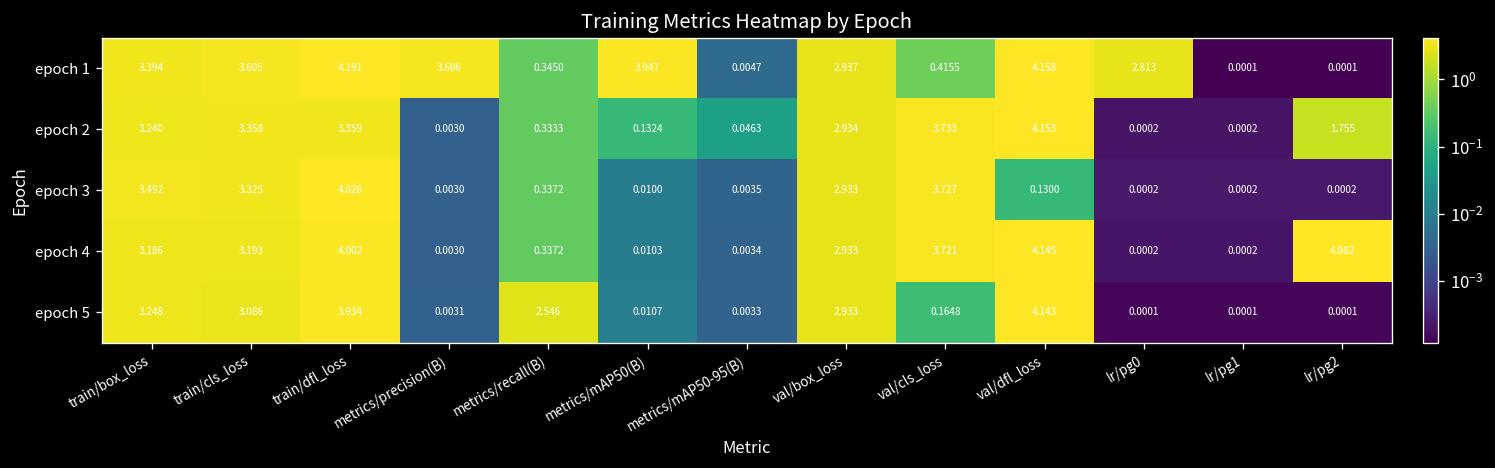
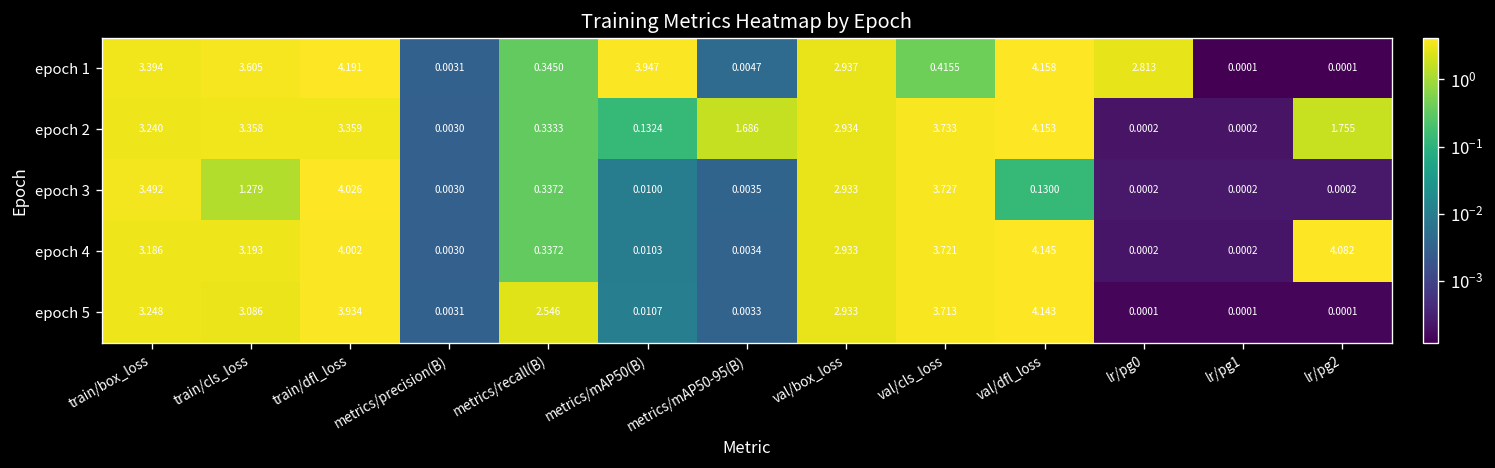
  {
    "epoch 1": {
      "train/box_loss": 3.394,
      "train/cls_loss": 3.605,
      "train/dfl_loss": 4.191,
-     "metrics/precision(B)": 3.606,
+     "metrics/precision(B)": 0.0031,
      "metrics/recall(B)": 0.3450,
      "metrics/mAP50(B)": 3.947,
      "metrics/mAP50-95(B)": 0.0047,
      "val/box_loss": 2.937,
      "val/cls_loss": 0.4155,
      "val/dfl_loss": 4.158,
      "lr/pg0": 2.813,
      "lr/pg1": 0.0001,
      "lr/pg2": 0.0001
    },
    "epoch 2": {
      "train/box_loss": 3.240,
      "train/cls_loss": 3.358,
      "train/dfl_loss": 3.359,
      "metrics/precision(B)": 0.0030,
      "metrics/recall(B)": 0.3333,
      "metrics/mAP50(B)": 0.1324,
-     "metrics/mAP50-95(B)": 0.0463,
+     "metrics/mAP50-95(B)": 1.686,
      "val/box_loss": 2.934,
      "val/cls_loss": 3.733,
      "val/dfl_loss": 4.153,
      "lr/pg0": 0.0002,
      "lr/pg1": 0.0002,
      "lr/pg2": 1.755
    },
    "epoch 3": {
      "train/box_loss": 3.492,
-     "train/cls_loss": 3.325,
+     "train/cls_loss": 1.279,
      "train/dfl_loss": 4.026,
      "metrics/precision(B)": 0.0030,
      "metrics/recall(B)": 0.3372,
      "metrics/mAP50(B)": 0.0100,
      "metrics/mAP50-95(B)": 0.0035,
      "val/box_loss": 2.933,
      "val/cls_loss": 3.727,
      "val/dfl_loss": 0.1300,
      "lr/pg0": 0.0002,
      "lr/pg1": 0.0002,
      "lr/pg2": 0.0002
    },
    "epoch 4": {
      "train/box_loss": 3.186,
      "train/cls_loss": 3.193,
      "train/dfl_loss": 4.002,
      "metrics/precision(B)": 0.0030,
      "metrics/recall(B)": 0.3372,
      "metrics/mAP50(B)": 0.0103,
      "metrics/mAP50-95(B)": 0.0034,
      "val/box_loss": 2.933,
      "val/cls_loss": 3.721,
      "val/dfl_loss": 4.145,
      "lr/pg0": 0.0002,
      "lr/pg1": 0.0002,
      "lr/pg2": 4.082
    },
    "epoch 5": {
      "train/box_loss": 3.248,
      "train/cls_loss": 3.086,
      "train/dfl_loss": 3.934,
      "metrics/precision(B)": 0.0031,
      "metrics/recall(B)": 2.546,
      "metrics/mAP50(B)": 0.0107,
      "metrics/mAP50-95(B)": 0.0033,
      "val/box_loss": 2.933,
-     "val/cls_loss": 0.1648,
+     "val/cls_loss": 3.713,
      "val/dfl_loss": 4.143,
      "lr/pg0": 0.0001,
      "lr/pg1": 0.0001,
      "lr/pg2": 0.0001
    }
  }
